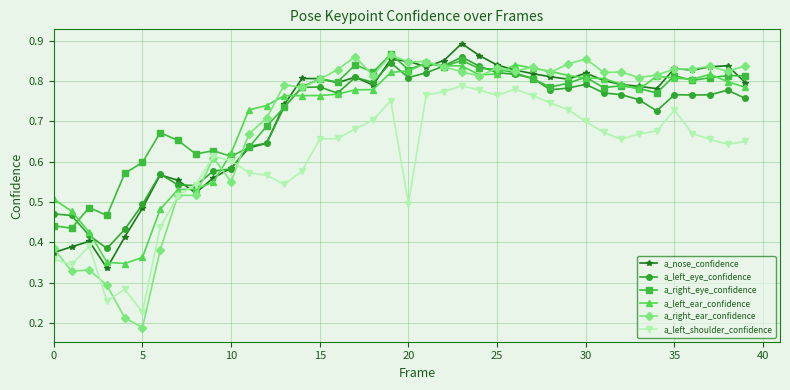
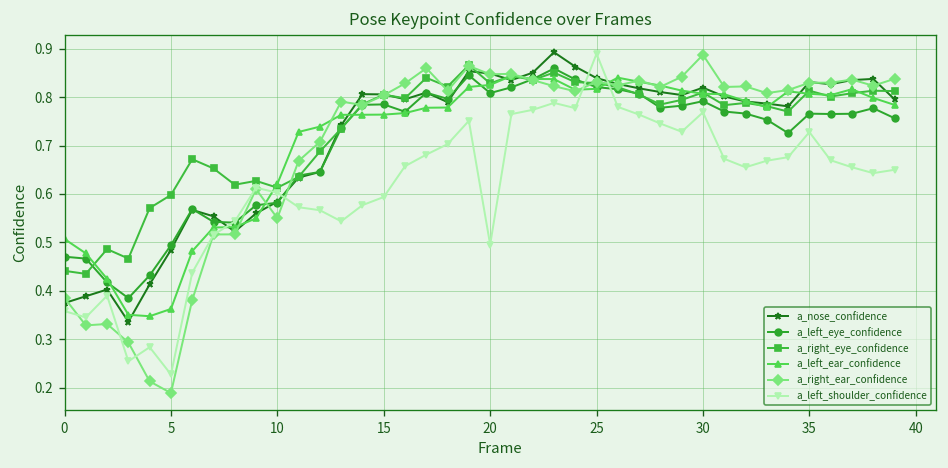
  {
    "a_right_ear_confidence": {
      "0": 0.39,
      "5": 0.19,
      "10": 0.55,
-     "30": 0.85
+     "30": 0.89
    },
    "a_left_shoulder_confidence": {
      "0": 0.36,
      "5": 0.23,
      "10": 0.60,
-     "15": 0.66,
+     "15": 0.59,
      "20": 0.50,
-     "25": 0.76,
-     "30": 0.70,
+     "25": 0.89,
+     "30": 0.77,
      "35": 0.73
    }
  }
